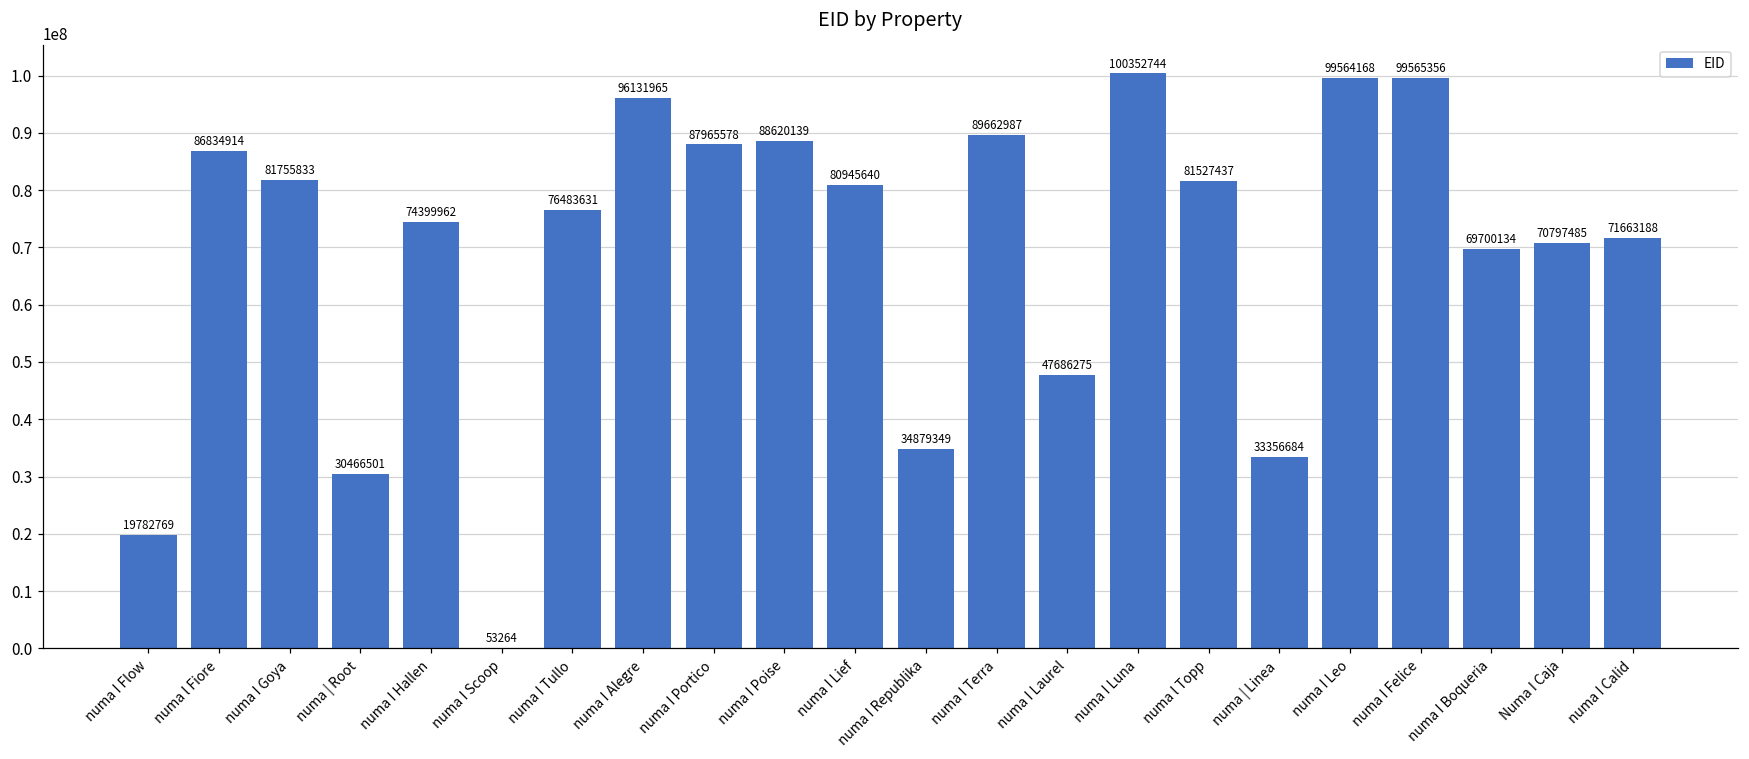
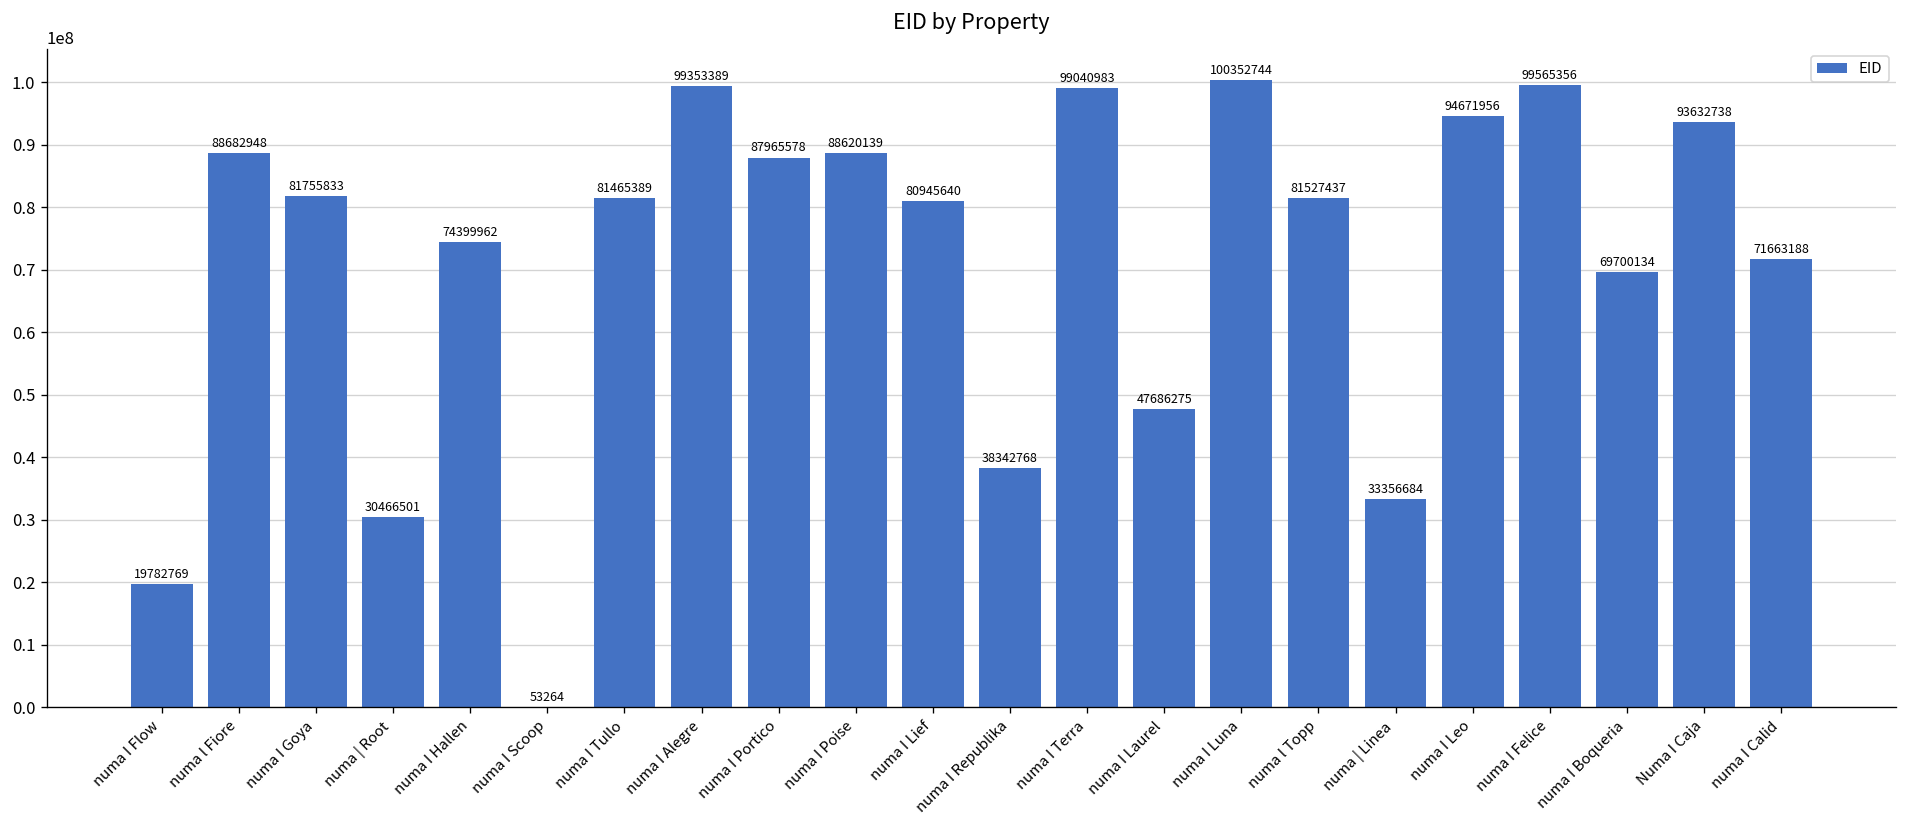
  {
    "numa I Flow": 19782769,
-   "numa l Fiore": 86834914,
+   "numa l Fiore": 88682948,
    "numa I Goya": 81755833,
    "numa | Root": 30466501,
    "numa I Hallen": 74399962,
    "numa I Scoop": 53264,
-   "numa I Tullo": 76483631,
-   "numa I Alegre": 96131965,
+   "numa I Tullo": 81465389,
+   "numa I Alegre": 99353389,
    "numa I Portico": 87965578,
    "numa I Poise": 88620139,
    "numa I Lief": 80945640,
-   "numa I Republika": 34879349,
-   "numa I Terra": 89662987,
+   "numa I Republika": 38342768,
+   "numa I Terra": 99040983,
    "numa I Laurel": 47686275,
    "numa I Luna": 100352744,
    "numa l Topp": 81527437,
    "numa | Linea": 33356684,
-   "numa I Leo": 99564168,
+   "numa I Leo": 94671956,
    "numa I Felice": 99565356,
    "numa I Boqueria": 69700134,
-   "Numa I Caja": 70797485,
+   "Numa I Caja": 93632738,
    "numa I Calid": 71663188
  }
